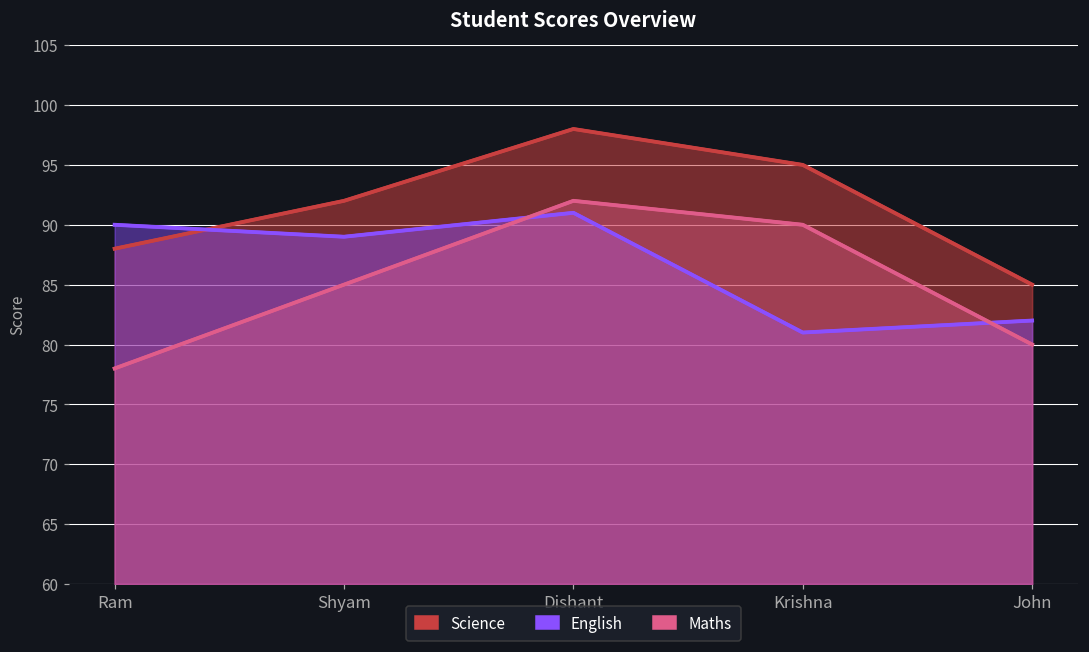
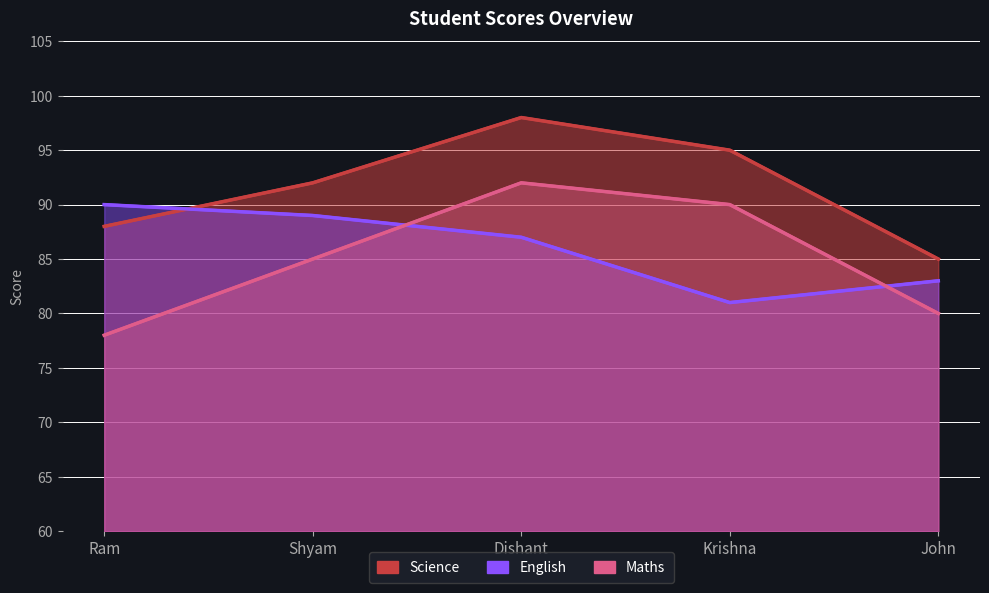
  {
    "English": {
      "Ram": 90,
      "Shyam": 89,
-     "Dishant": 91,
+     "Dishant": 87,
      "Krishna": 81,
-     "John": 82
+     "John": 83
    }
  }
